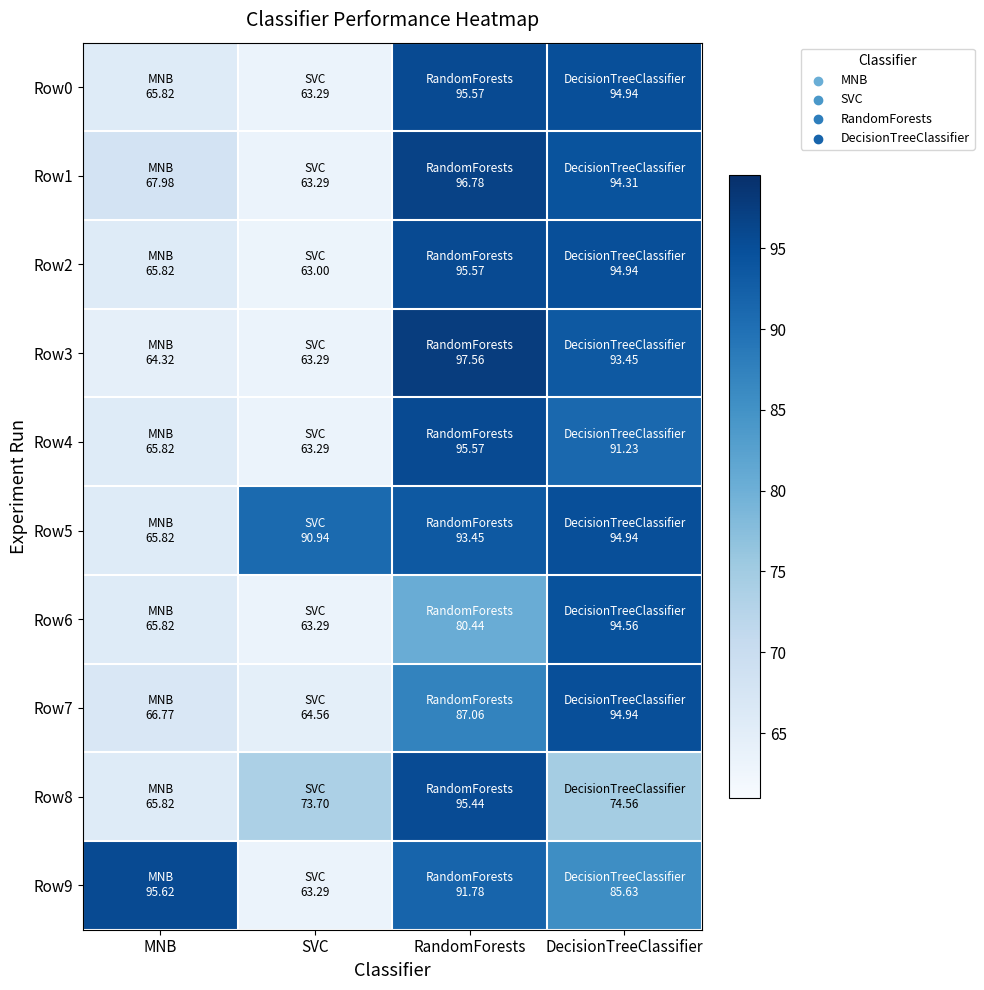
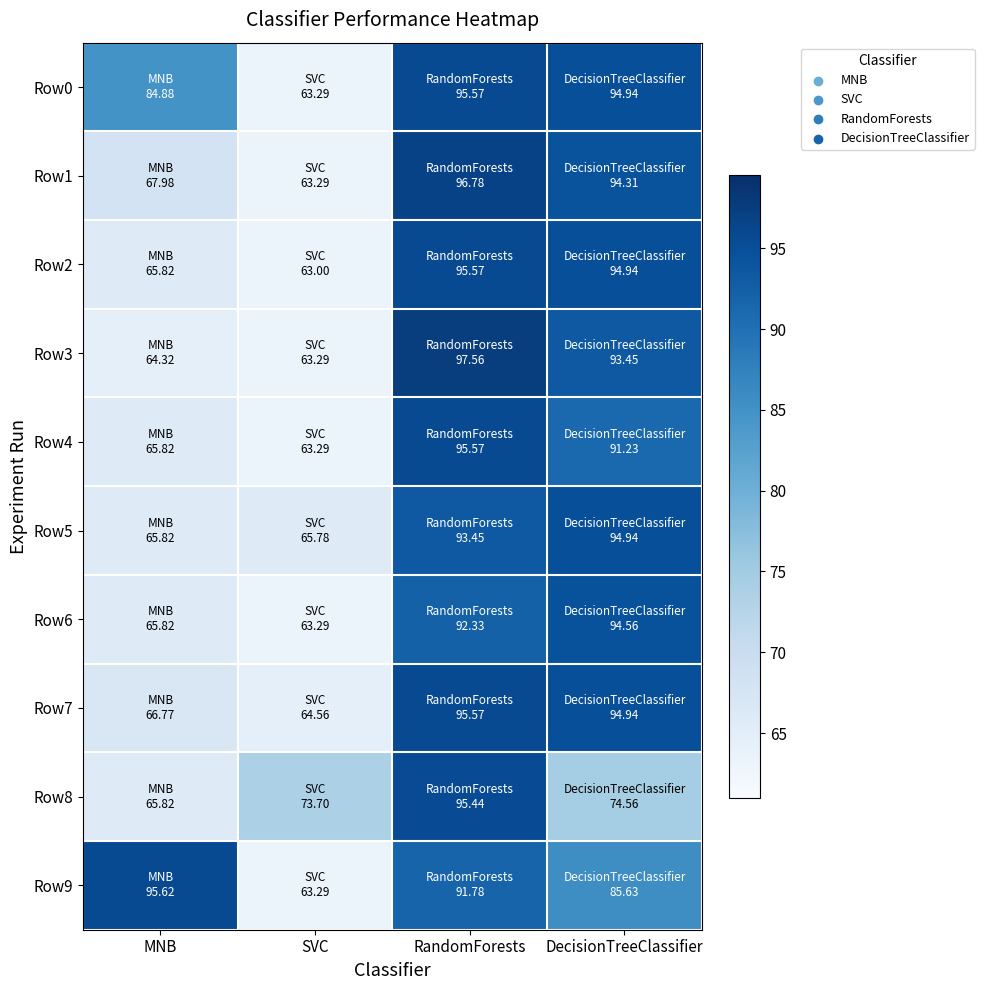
  {
    "Row0": {
-     "MNB": 65.82,
+     "MNB": 84.88,
      "SVC": 63.29,
      "RandomForests": 95.57,
      "DecisionTreeClassifier": 94.94
    },
    "Row1": {
      "MNB": 67.98,
      "SVC": 63.29,
      "RandomForests": 96.78,
      "DecisionTreeClassifier": 94.31
    },
    "Row2": {
      "MNB": 65.82,
      "SVC": 63.00,
      "RandomForests": 95.57,
      "DecisionTreeClassifier": 94.94
    },
    "Row3": {
      "MNB": 64.32,
      "SVC": 63.29,
      "RandomForests": 97.56,
      "DecisionTreeClassifier": 93.45
    },
    "Row4": {
      "MNB": 65.82,
      "SVC": 63.29,
      "RandomForests": 95.57,
      "DecisionTreeClassifier": 91.23
    },
    "Row5": {
      "MNB": 65.82,
-     "SVC": 90.94,
+     "SVC": 65.78,
      "RandomForests": 93.45,
      "DecisionTreeClassifier": 94.94
    },
    "Row6": {
      "MNB": 65.82,
      "SVC": 63.29,
-     "RandomForests": 80.44,
+     "RandomForests": 92.33,
      "DecisionTreeClassifier": 94.56
    },
    "Row7": {
      "MNB": 66.77,
      "SVC": 64.56,
-     "RandomForests": 87.06,
+     "RandomForests": 95.57,
      "DecisionTreeClassifier": 94.94
    },
    "Row8": {
      "MNB": 65.82,
      "SVC": 73.70,
      "RandomForests": 95.44,
      "DecisionTreeClassifier": 74.56
    },
    "Row9": {
      "MNB": 95.62,
      "SVC": 63.29,
      "RandomForests": 91.78,
      "DecisionTreeClassifier": 85.63
    }
  }
